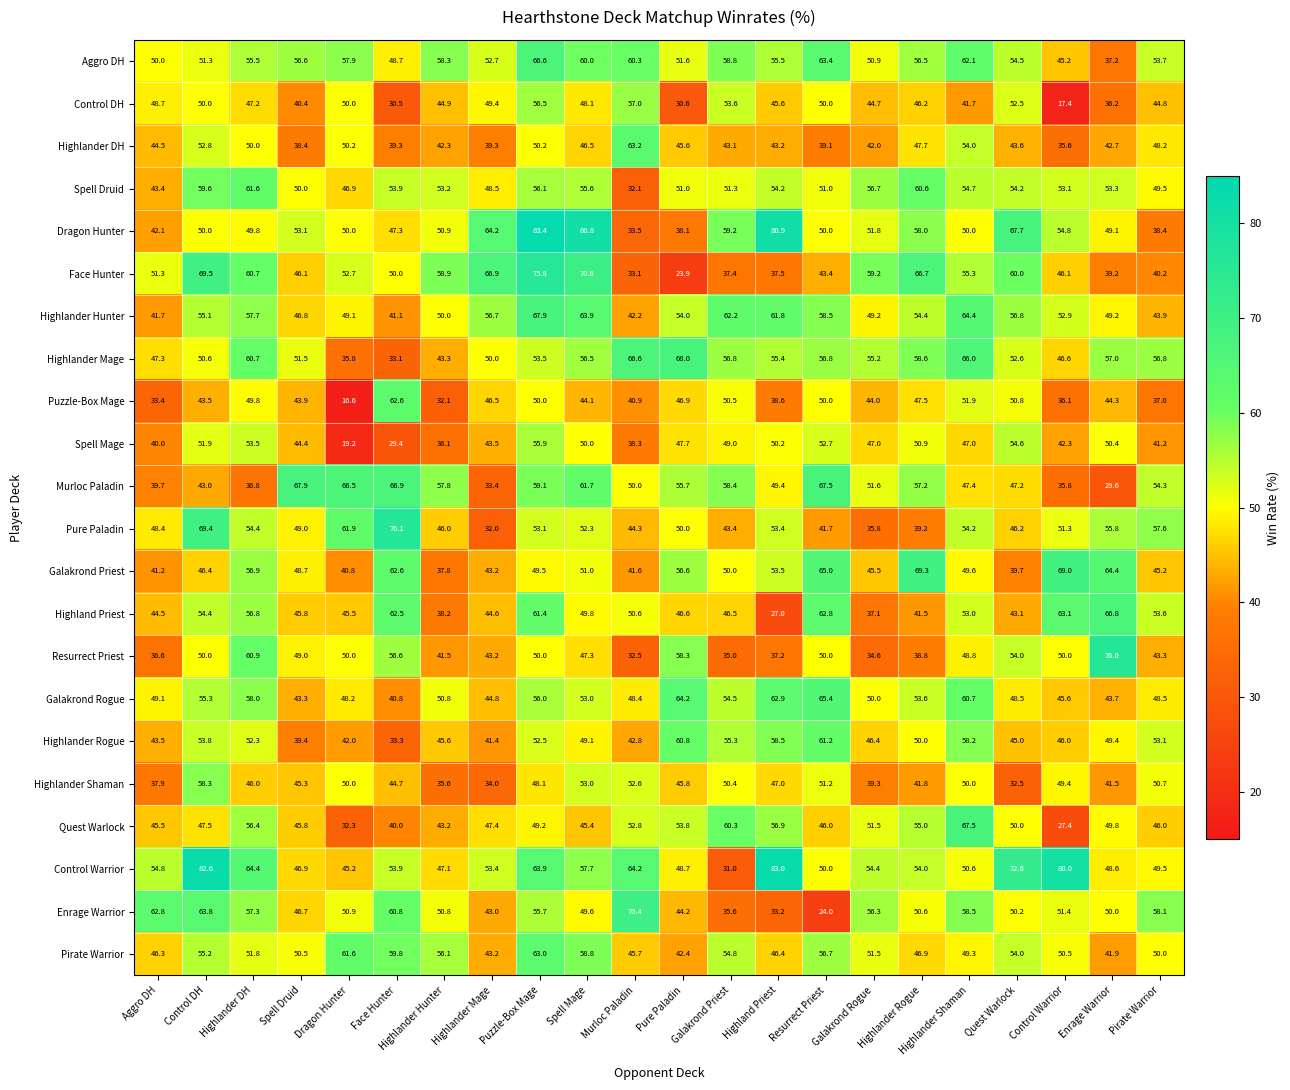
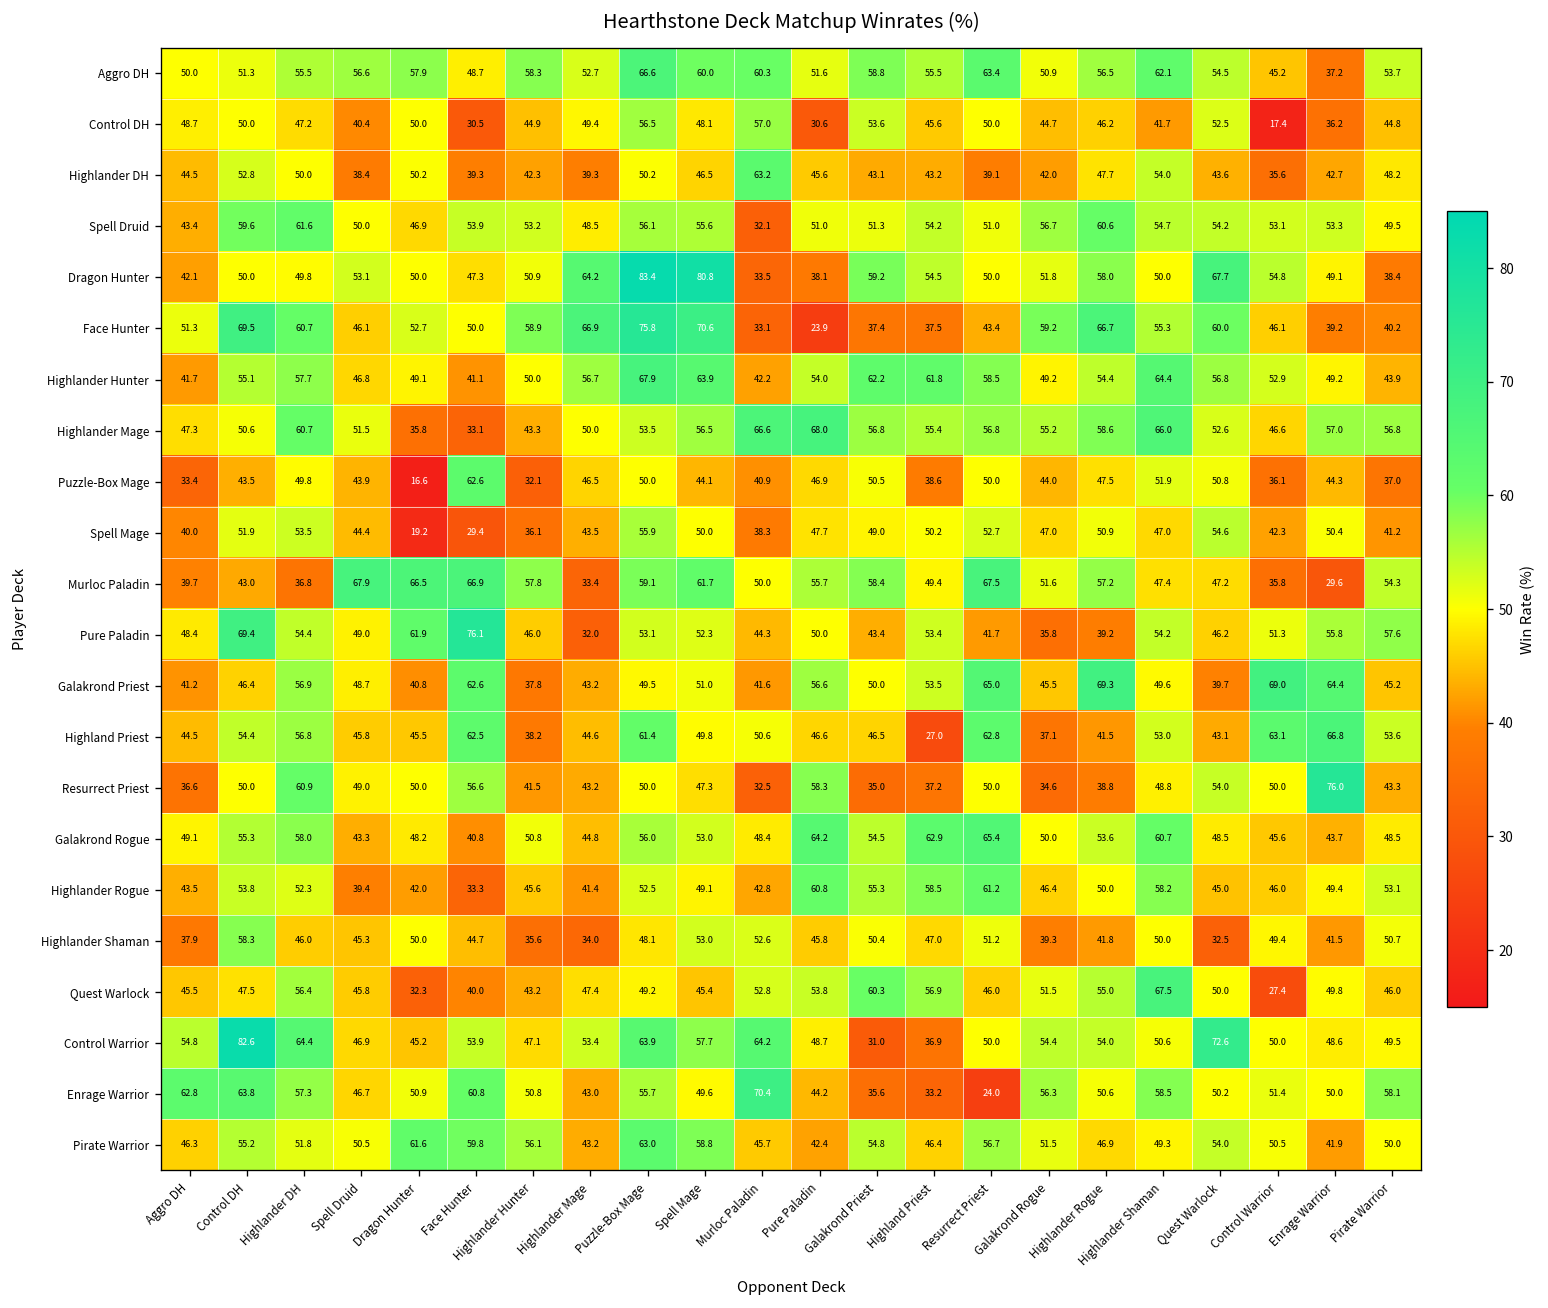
  {
    "Dragon Hunter": {
      "Aggro DH": 42.1,
      "Control DH": 50.0,
      "Highlander DH": 49.8,
      "Spell Druid": 53.1,
      "Dragon Hunter": 50.0,
      "Face Hunter": 47.3,
      "Highlander Hunter": 50.9,
      "Highlander Mage": 64.2,
      "Puzzle-Box Mage": 83.4,
      "Spell Mage": 80.8,
      "Murloc Paladin": 33.5,
      "Pure Paladin": 38.1,
      "Galakrond Priest": 59.2,
-     "Highland Priest": 80.9,
+     "Highland Priest": 54.5,
      "Resurrect Priest": 50.0,
      "Galakrond Rogue": 51.8,
      "Highlander Rogue": 58.0,
      "Highlander Shaman": 50.0,
      "Quest Warlock": 67.7,
      "Control Warrior": 54.8,
      "Enrage Warrior": 49.1,
      "Pirate Warrior": 38.4
    },
    "Control Warrior": {
      "Aggro DH": 54.8,
      "Control DH": 82.6,
      "Highlander DH": 64.4,
      "Spell Druid": 46.9,
      "Dragon Hunter": 45.2,
      "Face Hunter": 53.9,
      "Highlander Hunter": 47.1,
      "Highlander Mage": 53.4,
      "Puzzle-Box Mage": 63.9,
      "Spell Mage": 57.7,
      "Murloc Paladin": 64.2,
      "Pure Paladin": 48.7,
      "Galakrond Priest": 31.0,
-     "Highland Priest": 83.0,
+     "Highland Priest": 36.9,
      "Resurrect Priest": 50.0,
      "Galakrond Rogue": 54.4,
      "Highlander Rogue": 54.0,
      "Highlander Shaman": 50.6,
      "Quest Warlock": 72.6,
-     "Control Warrior": 80.0,
+     "Control Warrior": 50.0,
      "Enrage Warrior": 48.6,
      "Pirate Warrior": 49.5
    }
  }
